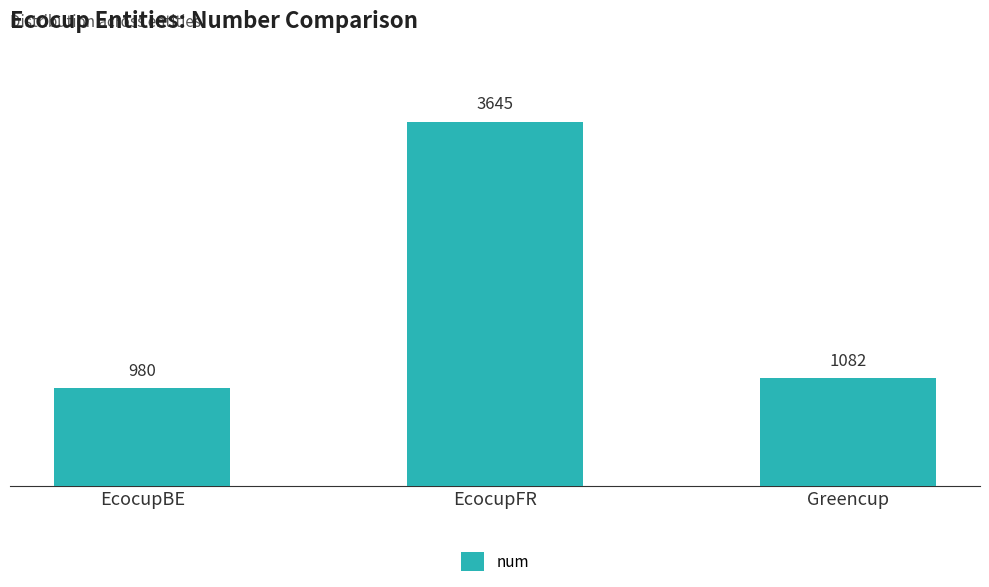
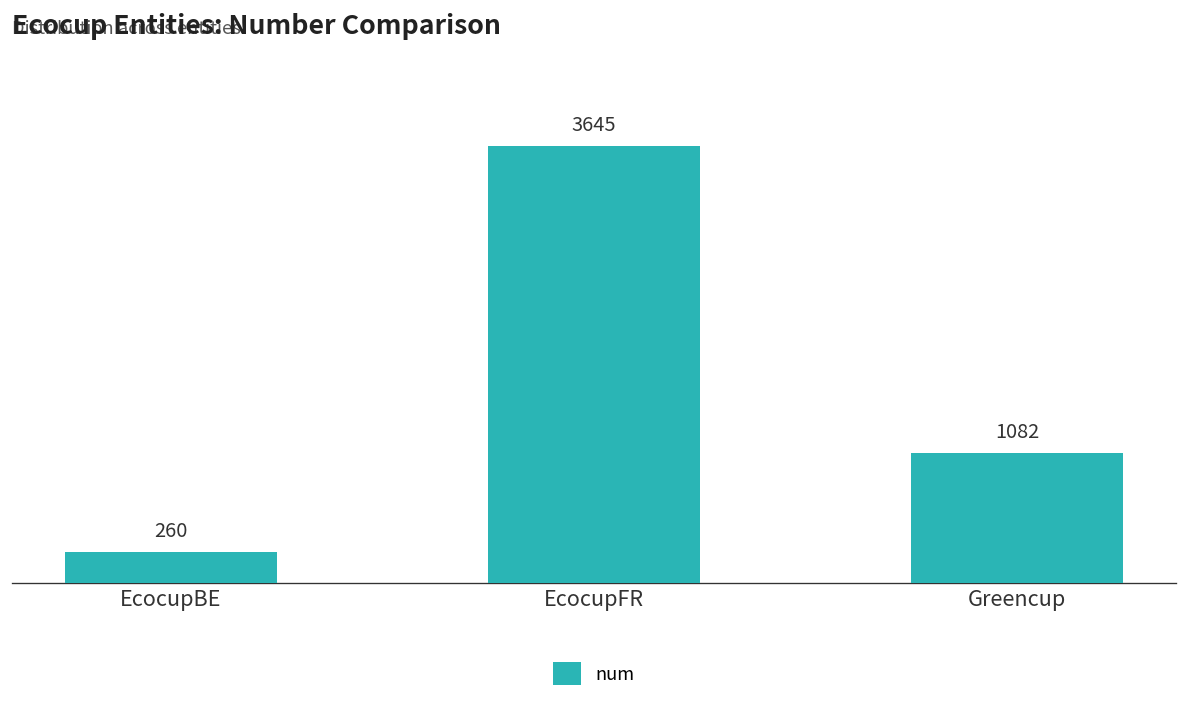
  {
-   "EcocupBE": 980,
+   "EcocupBE": 260,
    "EcocupFR": 3645,
    "Greencup": 1082
  }
